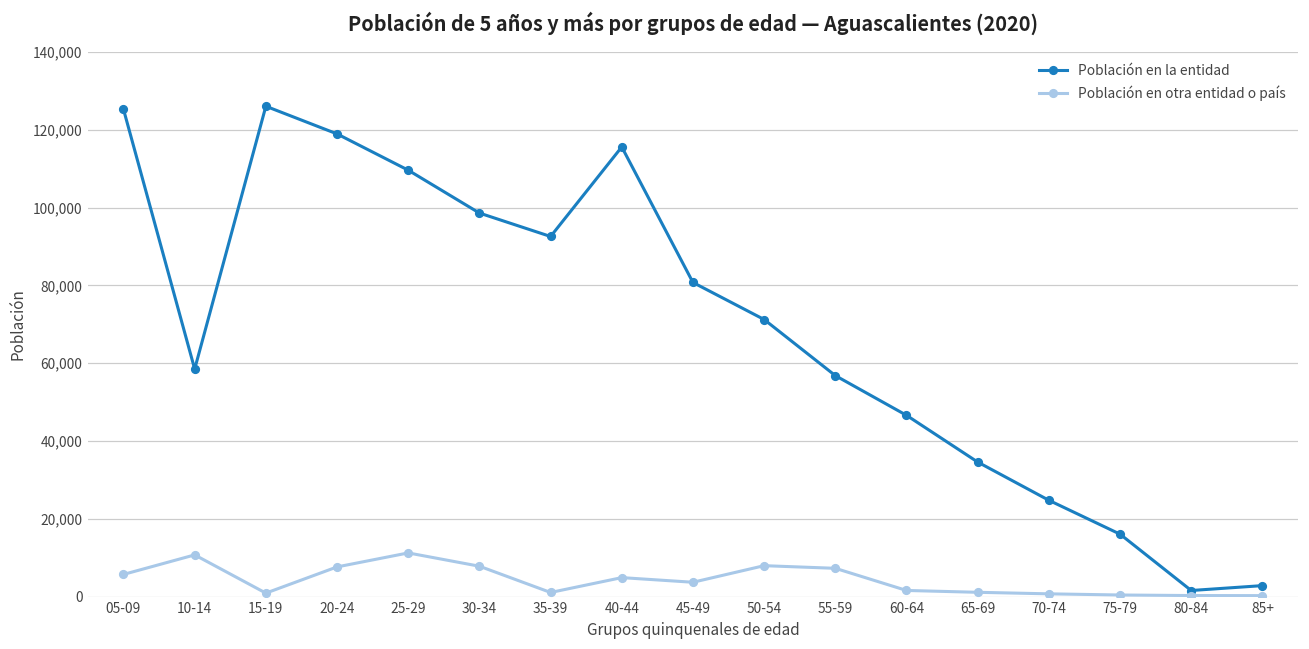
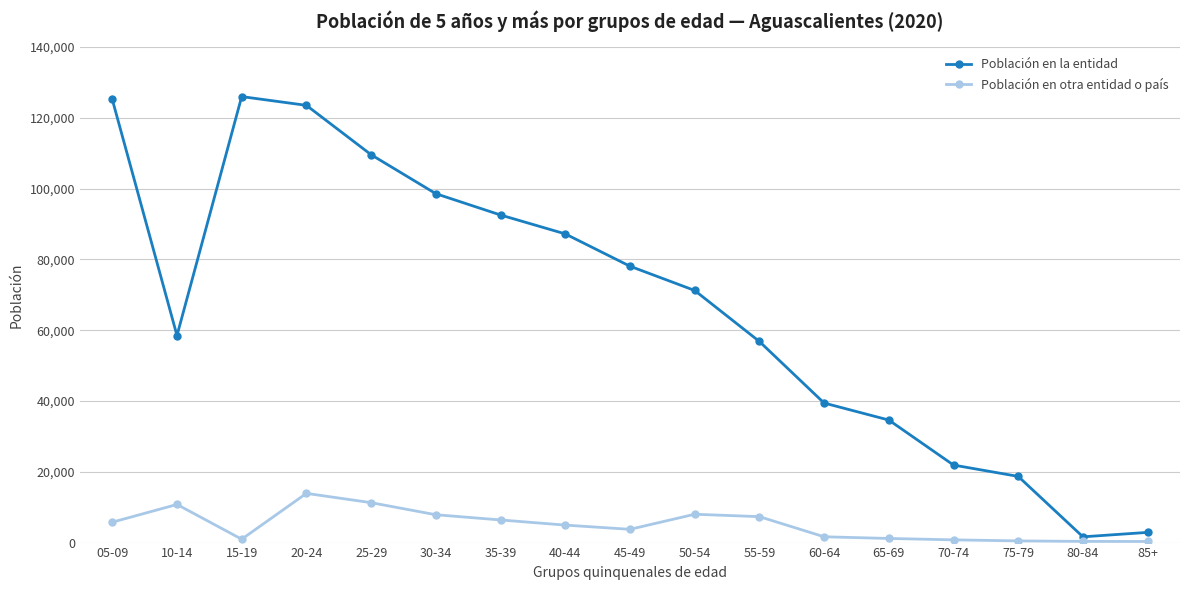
  {
    "Población en la entidad": {
      "05-09": "125,000",
      "10-14": "59,000",
      "15-19": "126,000",
-     "20-24": "119,000",
+     "20-24": "124,000",
      "25-29": "110,000",
      "30-34": "99,000",
      "35-39": "93,000",
-     "40-44": "116,000",
-     "45-49": "81,000",
+     "40-44": "87,000",
+     "45-49": "78,000",
      "50-54": "71,000",
      "55-59": "57,000",
-     "60-64": "47,000",
+     "60-64": "39,000",
      "65-69": "35,000",
-     "70-74": "25,000",
-     "75-79": "16,000",
+     "70-74": "22,000",
+     "75-79": "19,000",
      "80-84": "2,000",
      "85+": "3,000"
    },
    "Población en otra entidad o país": {
      "05-09": "6,000",
      "10-14": "11,000",
      "15-19": "1,000",
-     "20-24": "8,000",
+     "20-24": "14,000",
      "25-29": "11,000",
      "30-34": "8,000",
-     "35-39": "1,000",
+     "35-39": "6,000",
      "40-44": "5,000",
      "45-49": "4,000",
      "50-54": "8,000",
      "55-59": "7,000",
      "60-64": "2,000",
      "65-69": "1,000",
      "70-74": "1,000",
      "75-79": "0",
      "80-84": "0",
      "85+": "0"
    }
  }
